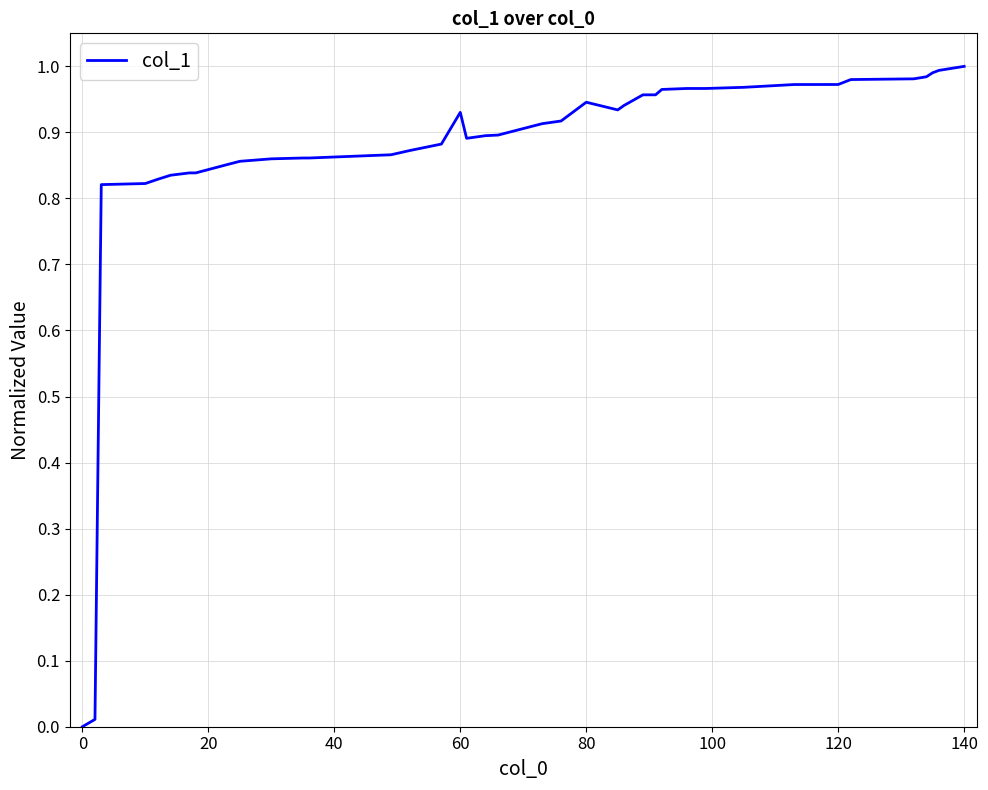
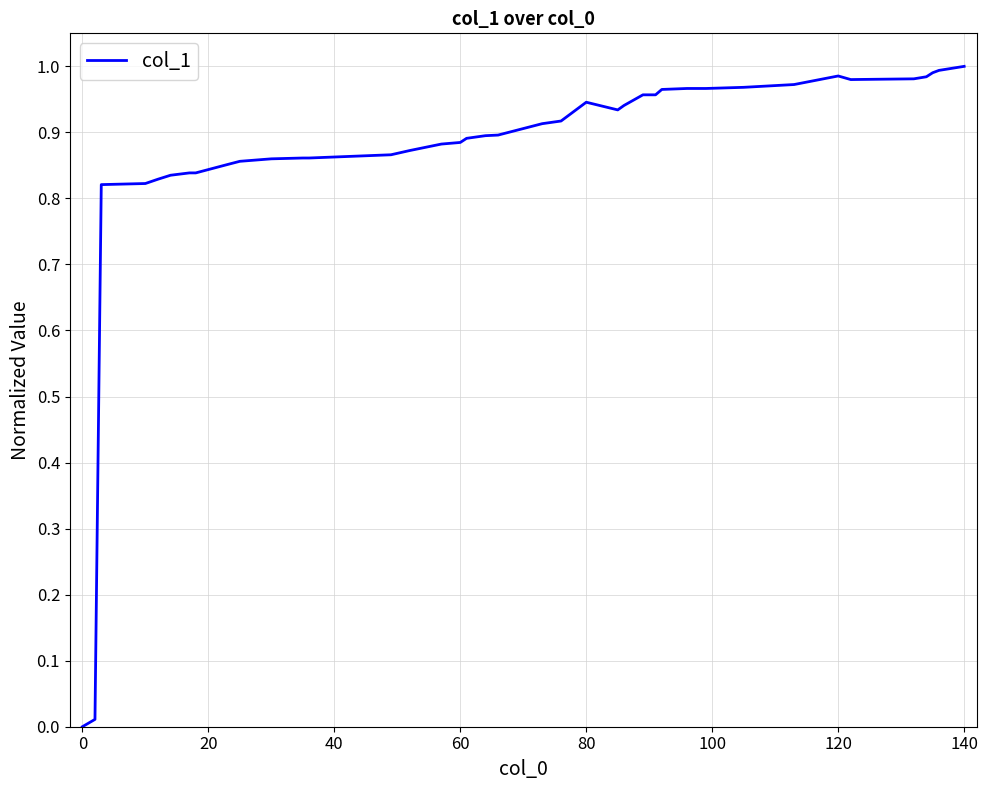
  {
    "0": 0.00,
-   "60": 0.93,
+   "60": 0.88,
    "80": 0.95,
-   "120": 0.97,
+   "120": 0.99,
    "140": 1.00
  }
